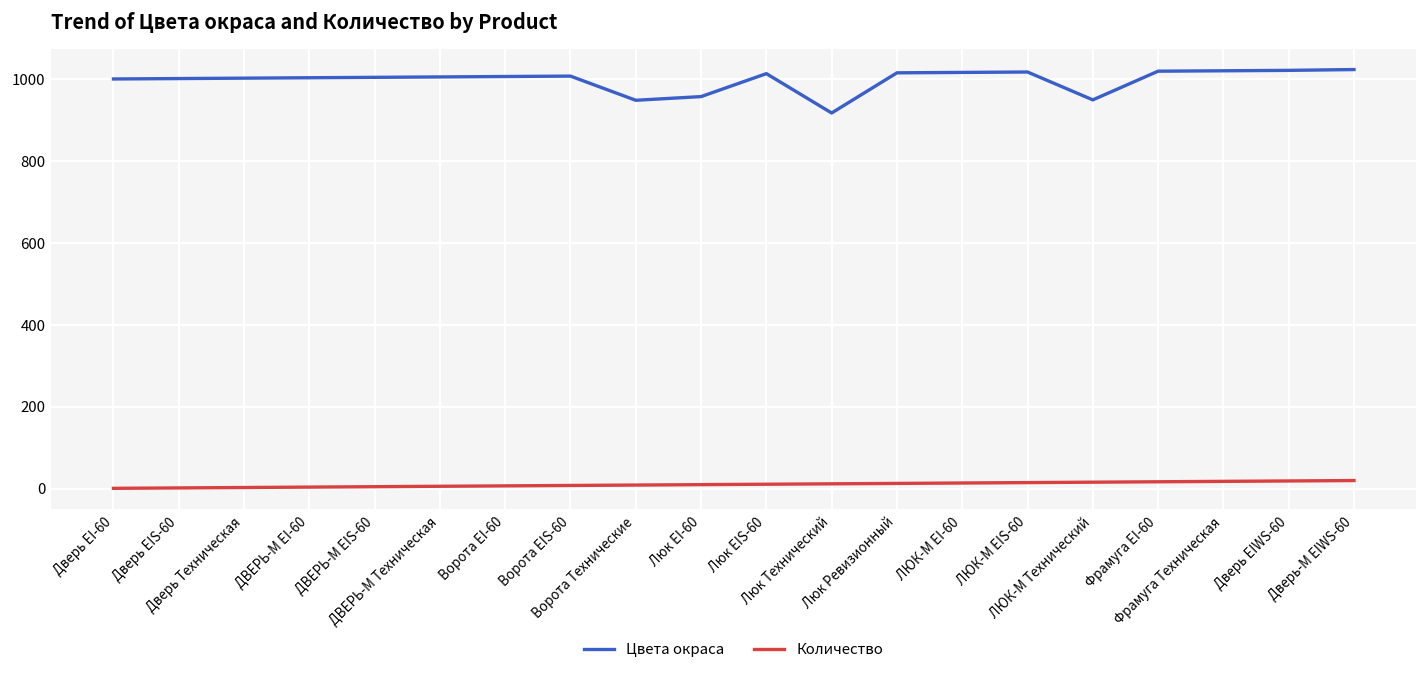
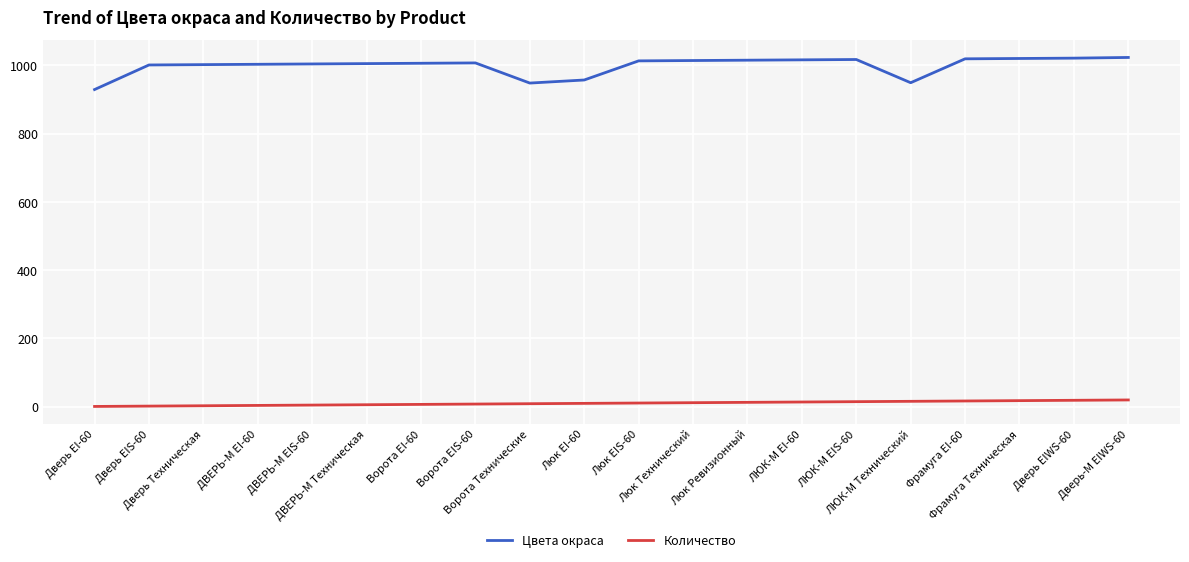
  {
    "Цвета окраса": {
-     "Дверь EI-60": 1000,
+     "Дверь EI-60": 930,
      "Дверь EIS-60": 1000,
      "Дверь Техническая": 1000,
      "ДВЕРЬ-М EI-60": 1000,
      "ДВЕРЬ-М EIS-60": 1000,
      "ДВЕРЬ-М Техническая": 1010,
      "Ворота EI-60": 1010,
      "Ворота EIS-60": 1010,
      "Ворота Технические": 950,
      "Люк EI-60": 960,
      "Люк EIS-60": 1010,
-     "Люк Технический": 920,
+     "Люк Технический": 1010,
      "Люк Ревизионный": 1020,
      "ЛЮК-М EI-60": 1020,
      "ЛЮК-М EIS-60": 1020,
      "ЛЮК-М Технический": 950,
      "Фрамуга EI-60": 1020,
      "Фрамуга Техническая": 1020,
      "Дверь EIWS-60": 1020,
      "Дверь-М EIWS-60": 1020
    },
    "Количество": {
      "Дверь EI-60": 0,
      "Дверь EIS-60": 0,
      "Дверь Техническая": 0,
      "ДВЕРЬ-М EI-60": 0,
      "ДВЕРЬ-М EIS-60": 10,
      "ДВЕРЬ-М Техническая": 10,
      "Ворота EI-60": 10,
      "Ворота EIS-60": 10,
      "Ворота Технические": 10,
      "Люк EI-60": 10,
      "Люк EIS-60": 10,
      "Люк Технический": 10,
      "Люк Ревизионный": 10,
      "ЛЮК-М EI-60": 10,
      "ЛЮК-М EIS-60": 20,
      "ЛЮК-М Технический": 20,
      "Фрамуга EI-60": 20,
      "Фрамуга Техническая": 20,
      "Дверь EIWS-60": 20,
      "Дверь-М EIWS-60": 20
    }
  }
